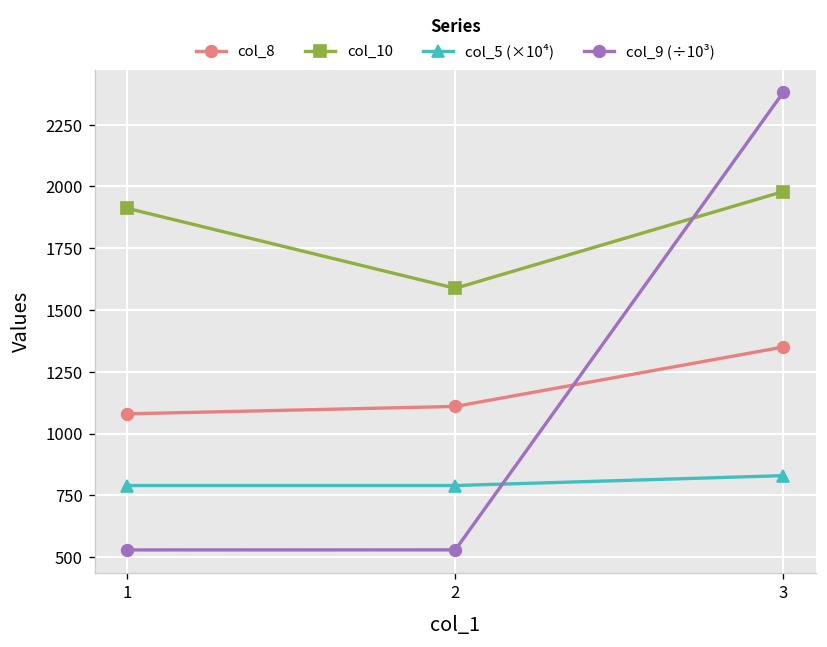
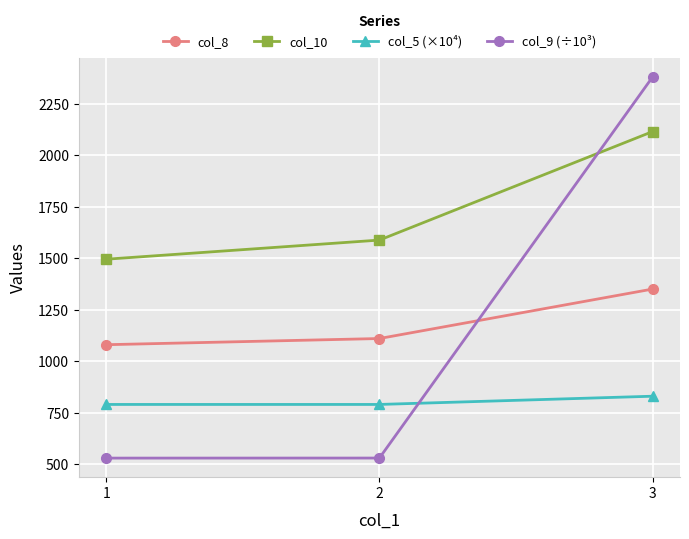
  {
    "col_8": {
      "1": 1080,
      "2": 1110,
      "3": 1350
    },
    "col_10": {
-     "1": 1910,
+     "1": 1500,
      "2": 1590,
-     "3": 1980
+     "3": 2120
    },
    "col_5 (×10⁴)": {
      "1": 790,
      "2": 790,
      "3": 830
    },
    "col_9 (÷10³)": {
      "1": 530,
      "2": 530,
      "3": 2380
    }
  }
